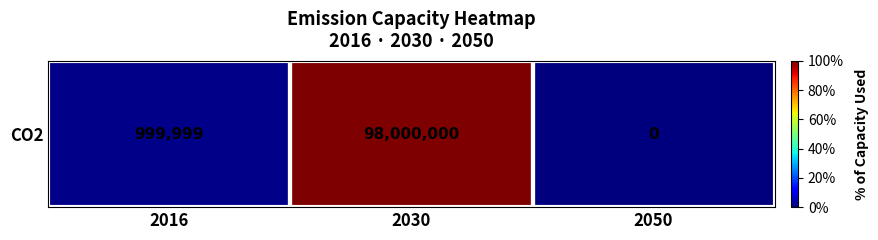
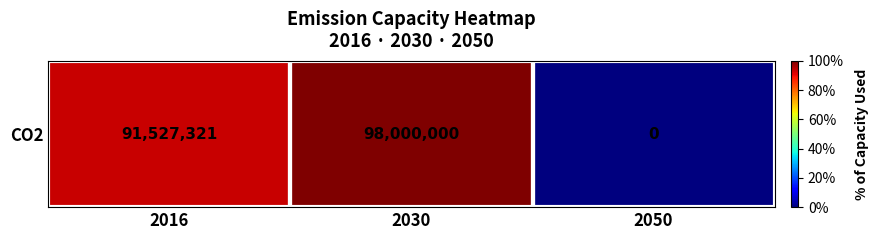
  {
    "CO2": {
-     "2016": "999,999",
+     "2016": "91,527,321",
      "2030": "98,000,000",
      "2050": "0"
    }
  }
